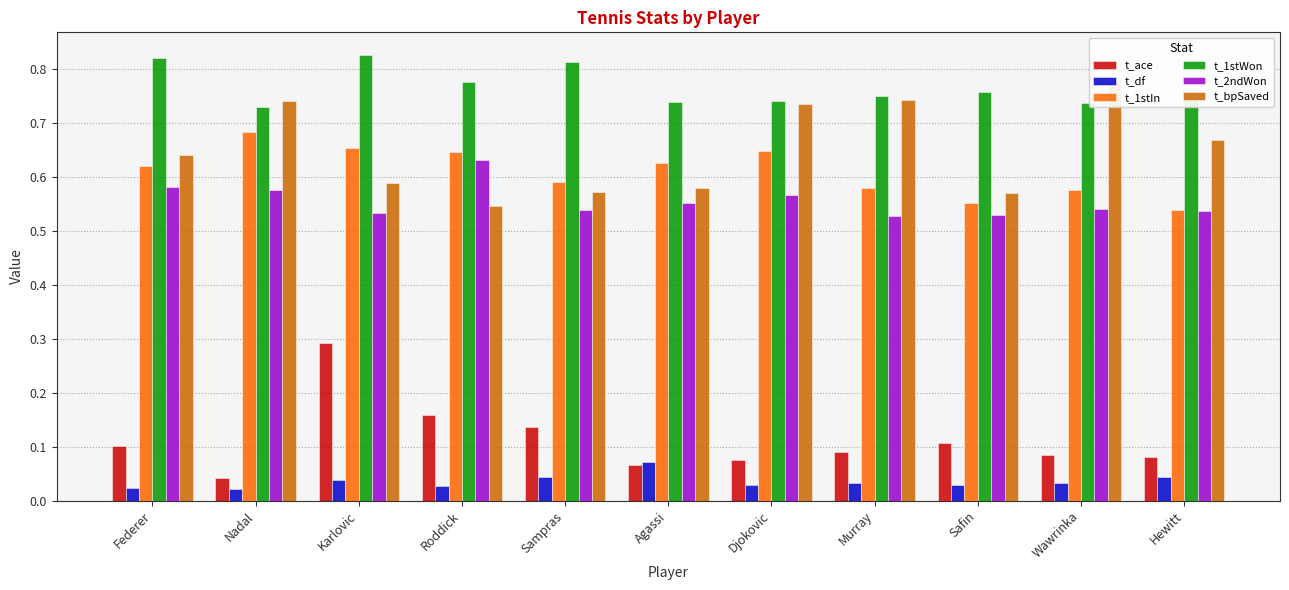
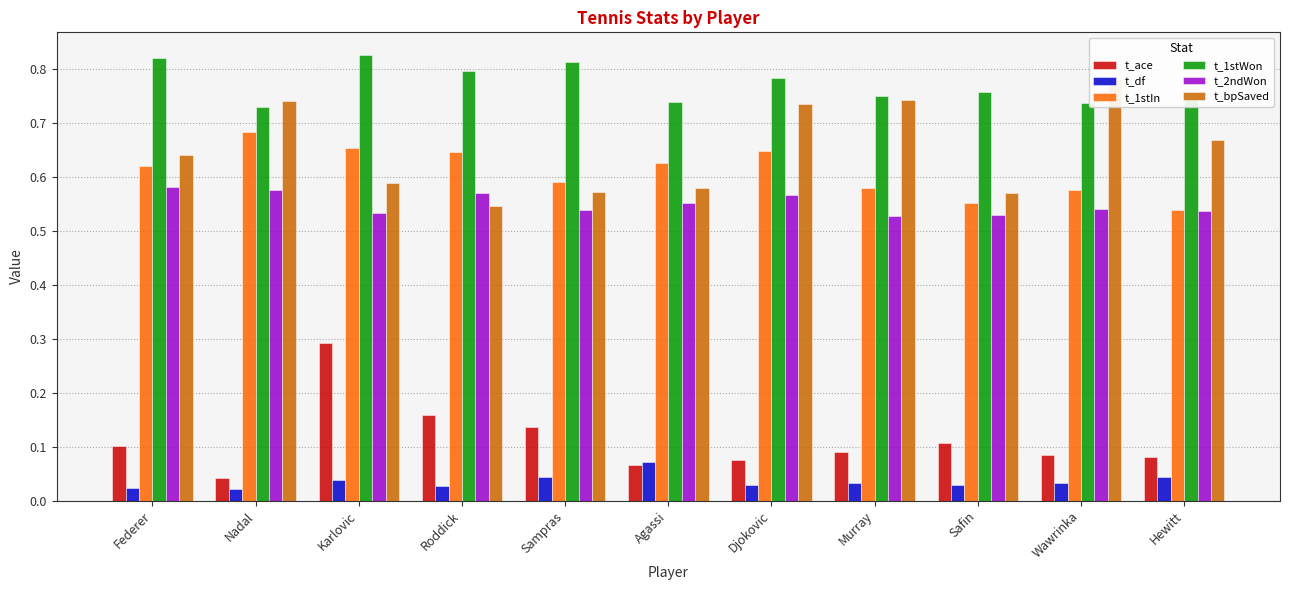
  {
    "t_ace": {
      "Federer": 0.10,
      "Nadal": 0.04,
      "Karlovic": 0.29,
      "Roddick": 0.16,
      "Sampras": 0.14,
      "Agassi": 0.07,
      "Djokovic": 0.08,
      "Murray": 0.09,
      "Safin": 0.11,
      "Wawrinka": 0.09,
      "Hewitt": 0.08
    },
    "t_df": {
      "Federer": 0.02,
      "Nadal": 0.02,
      "Karlovic": 0.04,
      "Roddick": 0.03,
      "Sampras": 0.04,
      "Agassi": 0.07,
      "Djokovic": 0.03,
      "Murray": 0.03,
      "Safin": 0.03,
      "Wawrinka": 0.03,
      "Hewitt": 0.04
    },
    "t_1stWon": {
      "Federer": 0.82,
      "Nadal": 0.73,
      "Karlovic": 0.83,
-     "Roddick": 0.78,
+     "Roddick": 0.80,
      "Sampras": 0.81,
      "Agassi": 0.74,
-     "Djokovic": 0.74,
+     "Djokovic": 0.78,
      "Murray": 0.75,
      "Safin": 0.76,
      "Wawrinka": 0.74
    },
    "t_2ndWon": {
      "Federer": 0.58,
      "Nadal": 0.58,
      "Karlovic": 0.53,
-     "Roddick": 0.63,
+     "Roddick": 0.57,
      "Sampras": 0.54,
      "Agassi": 0.55,
      "Djokovic": 0.57,
      "Murray": 0.53,
      "Safin": 0.53,
      "Wawrinka": 0.54,
      "Hewitt": 0.54
    }
  }
